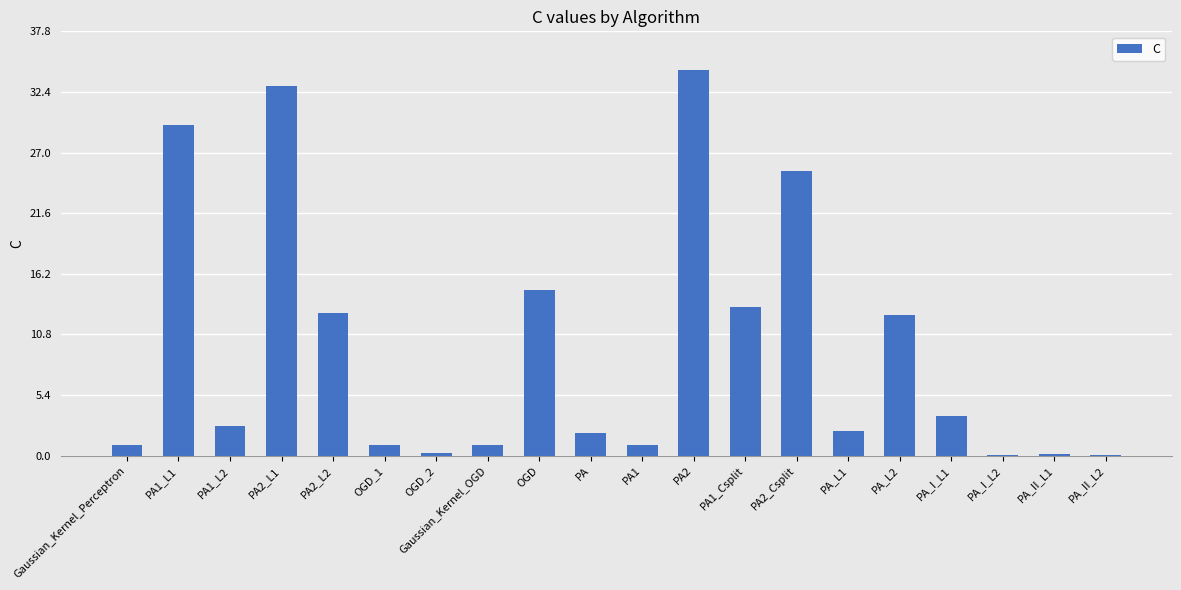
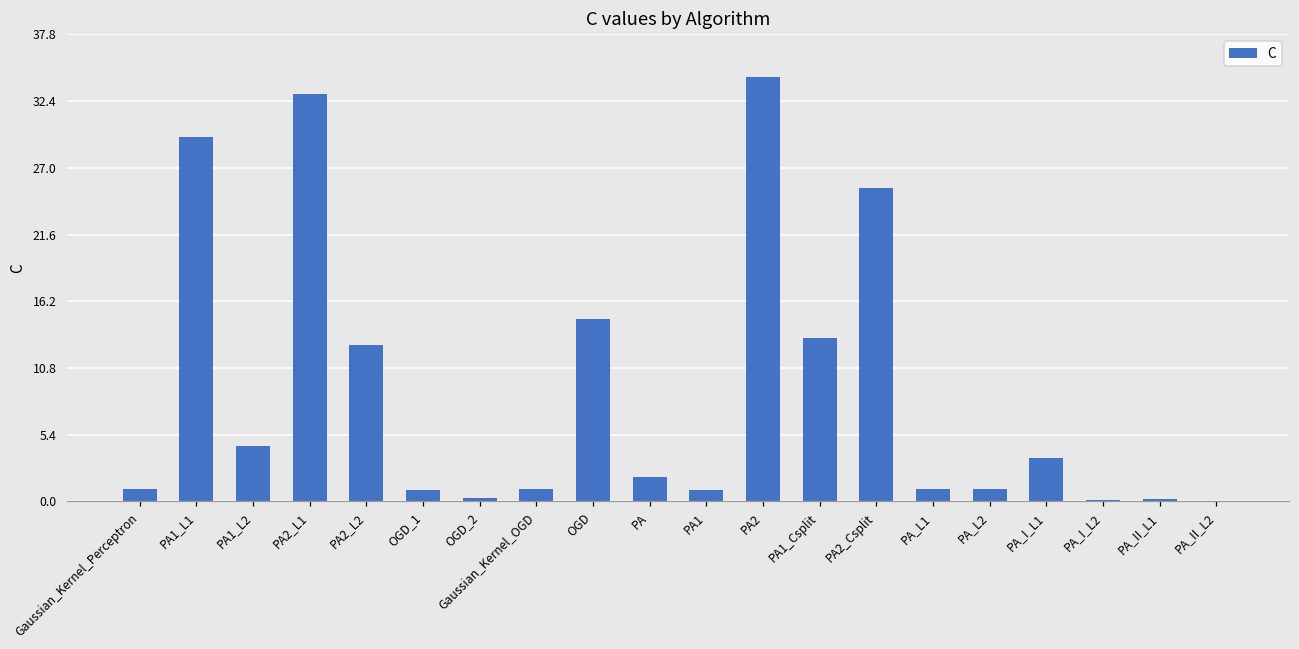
  {
    "Gaussian_Kernel_Perceptron": 1.0,
    "PA1_L1": 29.5,
-   "PA1_L2": 2.7,
+   "PA1_L2": 4.5,
    "PA2_L1": 33.0,
    "PA2_L2": 12.7,
    "OGD_1": 0.9,
    "OGD_2": 0.3,
    "Gaussian_Kernel_OGD": 1.0,
    "OGD": 14.8,
    "PA": 2.0,
    "PA1": 0.9,
    "PA2": 34.4,
    "PA1_Csplit": 13.2,
    "PA2_Csplit": 25.4,
-   "PA_L1": 2.2,
-   "PA_L2": 12.5,
+   "PA_L1": 1.0,
+   "PA_L2": 1.0,
    "PA_I_L1": 3.5
  }
